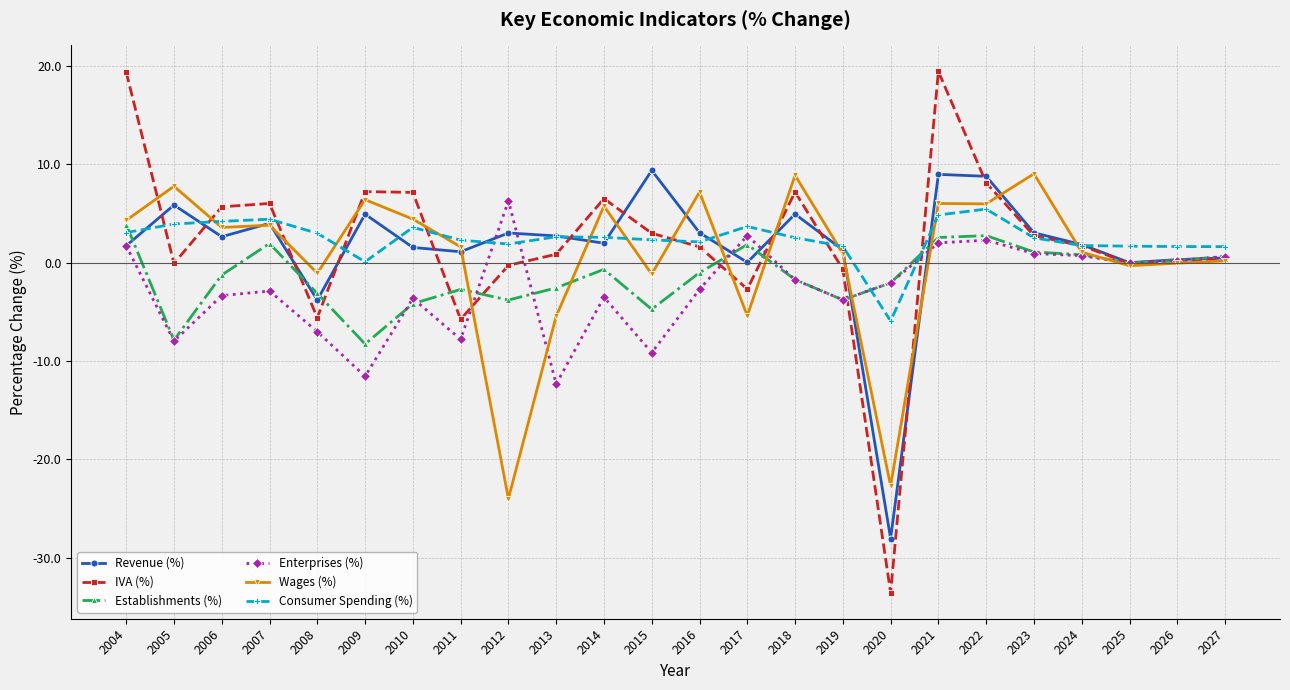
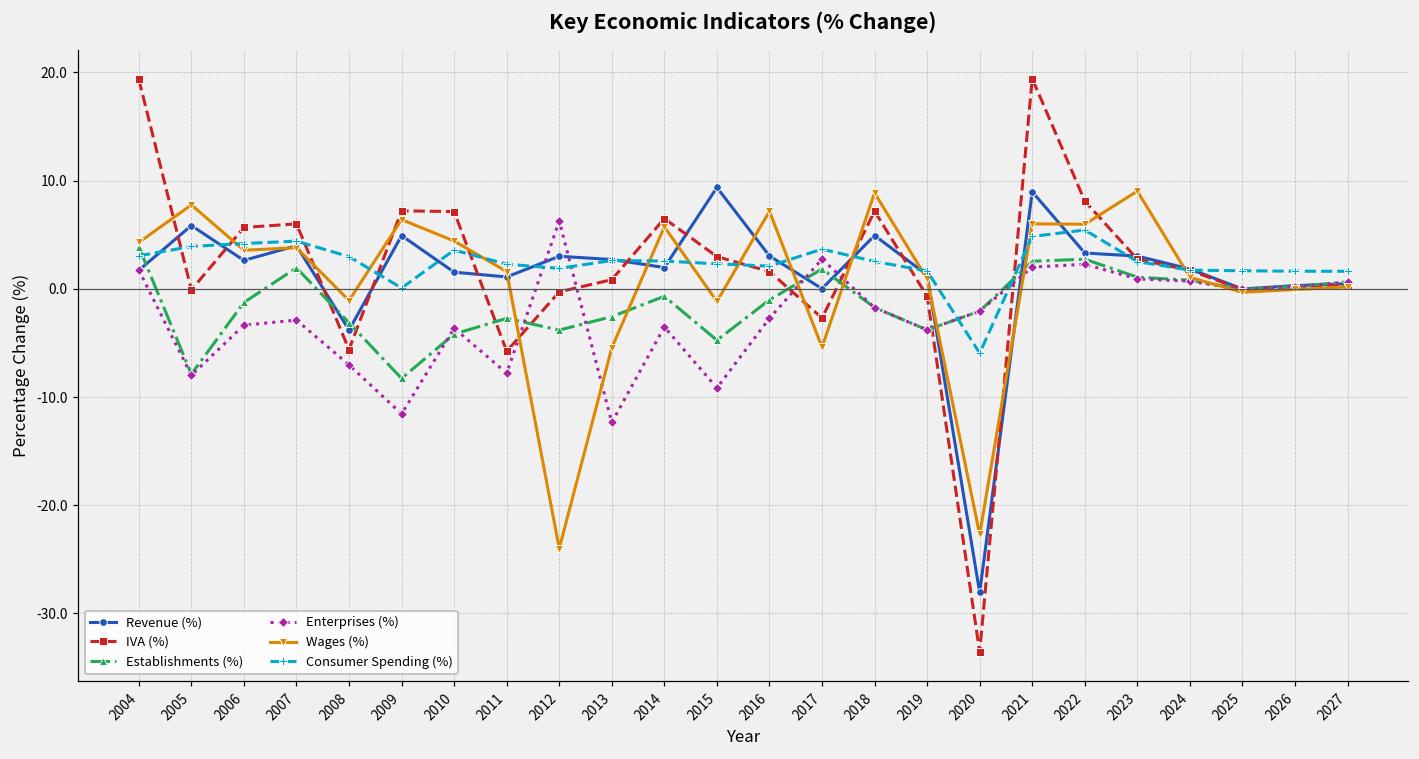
  {
    "Revenue (%)": {
      "2005": 6,
      "2006": 3,
      "2008": -4,
      "2009": 5,
      "2010": 2,
      "2011": 1,
      "2012": 3,
      "2014": 2,
      "2015": 9,
      "2016": 3,
      "2017": 0,
      "2018": 5,
      "2019": 1,
      "2020": -28,
      "2021": 9,
-     "2022": 9,
+     "2022": 3,
      "2023": 3
    },
    "IVA (%)": {
      "2004": 19,
      "2005": 0,
      "2006": 6,
      "2007": 6,
      "2008": -6,
      "2009": 7,
      "2010": 7,
      "2011": -6,
      "2012": 0,
      "2013": 1,
      "2014": 7,
      "2015": 3,
      "2016": 2,
      "2017": -3,
      "2018": 7,
      "2019": -1,
      "2020": -34,
      "2021": 19,
      "2022": 8
    },
    "Establishments (%)": {
      "2004": 4,
      "2006": -1,
      "2007": 2,
      "2008": -3,
      "2009": -8,
      "2010": -4,
      "2011": -3,
      "2012": -4,
      "2013": -3,
      "2014": -1,
      "2015": -5,
      "2016": -1,
      "2017": 2,
      "2021": 3,
      "2022": 3
    },
    "Enterprises (%)": {
      "2006": -3,
      "2007": -3,
      "2008": -7,
      "2009": -12,
      "2010": -4,
      "2011": -8,
      "2012": 6,
      "2013": -12,
      "2014": -4,
      "2015": -9,
      "2016": -3,
      "2017": 3,
      "2021": 2,
      "2022": 2
    },
    "Wages (%)": {
      "2004": 4,
      "2005": 8,
      "2006": 4,
      "2008": -1,
      "2009": 6,
      "2010": 4,
      "2011": 2,
      "2012": -24,
      "2013": -5,
      "2014": 6,
      "2015": -1,
      "2016": 7,
      "2017": -5,
      "2018": 9,
      "2019": 1,
      "2020": -23,
      "2021": 6,
      "2022": 6,
      "2023": 9,
      "2024": 1
    },
    "Consumer Spending (%)": {
      "2004": 3,
      "2005": 4,
      "2006": 4,
      "2007": 4,
      "2008": 3,
      "2009": 0,
      "2010": 4,
      "2011": 2,
      "2012": 2,
      "2014": 3,
      "2015": 2,
      "2016": 2,
      "2017": 4,
      "2018": 3,
      "2019": 2,
      "2020": -6,
      "2021": 5,
      "2022": 5,
      "2025": 2,
      "2026": 2,
      "2027": 2
    }
  }
